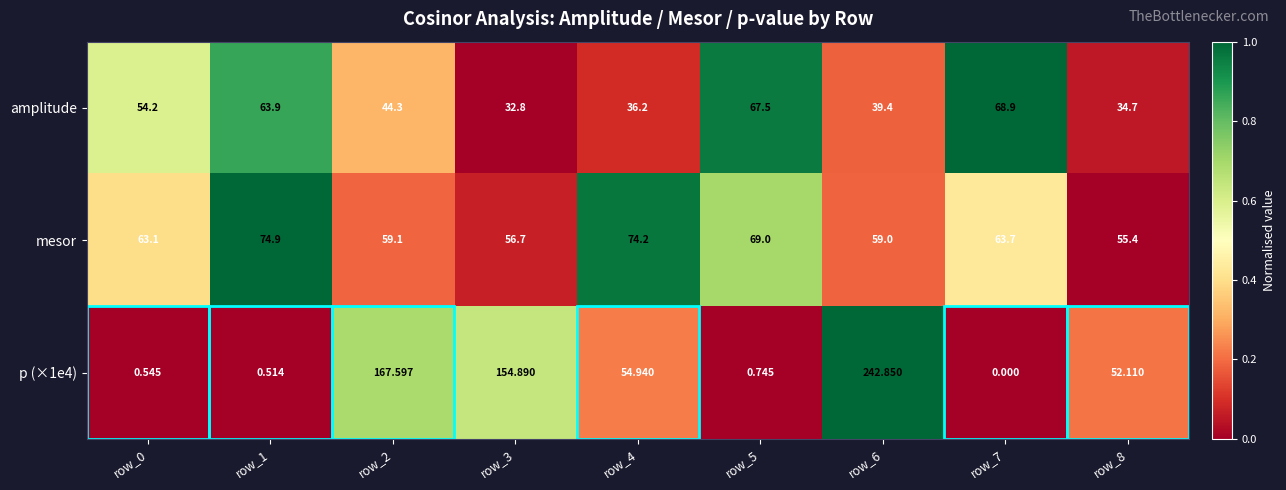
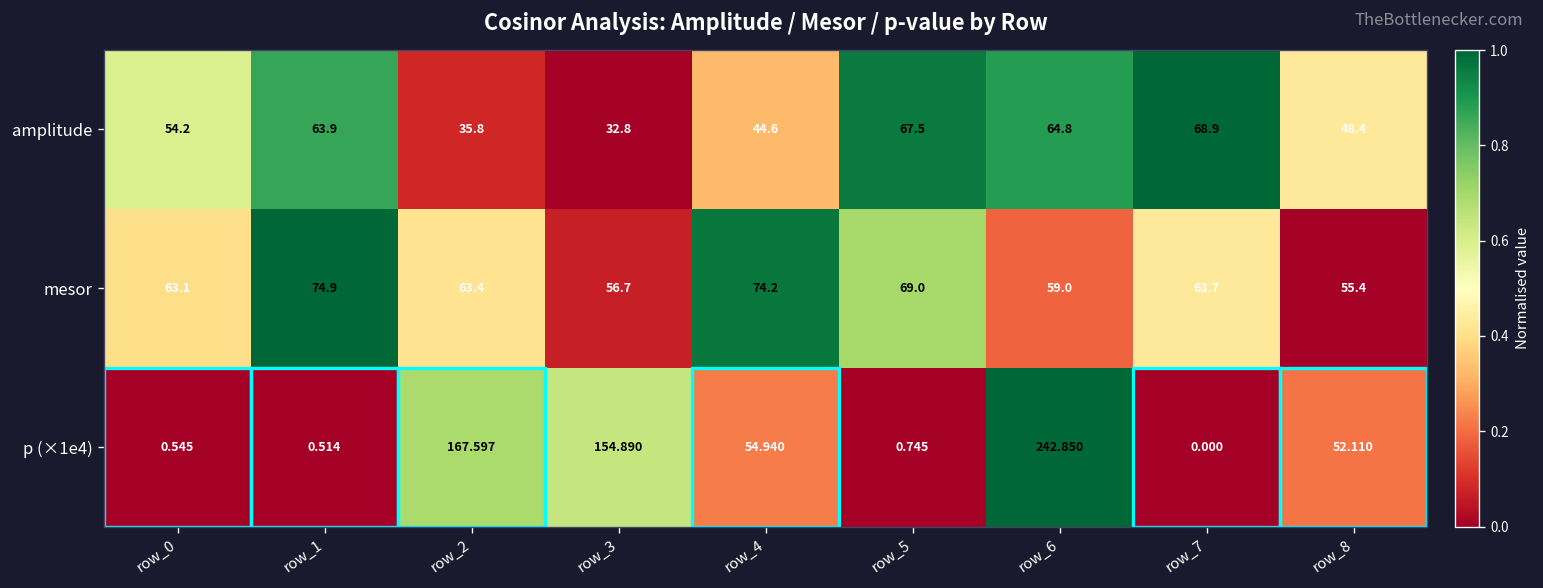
  {
    "amplitude": {
      "row_0": 54.2,
      "row_1": 63.9,
-     "row_2": 44.3,
+     "row_2": 35.8,
      "row_3": 32.8,
-     "row_4": 36.2,
+     "row_4": 44.6,
      "row_5": 67.5,
-     "row_6": 39.4,
+     "row_6": 64.8,
      "row_7": 68.9,
-     "row_8": 34.7
+     "row_8": 48.4
    },
    "mesor": {
      "row_0": 63.1,
      "row_1": 74.9,
-     "row_2": 59.1,
+     "row_2": 63.4,
      "row_3": 56.7,
      "row_4": 74.2,
      "row_5": 69.0,
      "row_6": 59.0,
      "row_7": 63.7,
      "row_8": 55.4
    },
    "p (×1e4)": {
      "row_0": 0.545,
      "row_1": 0.514,
      "row_2": 167.597,
      "row_3": 154.890,
      "row_4": 54.940,
      "row_5": 0.745,
      "row_6": 242.850,
      "row_7": 0.000,
      "row_8": 52.110
    }
  }
